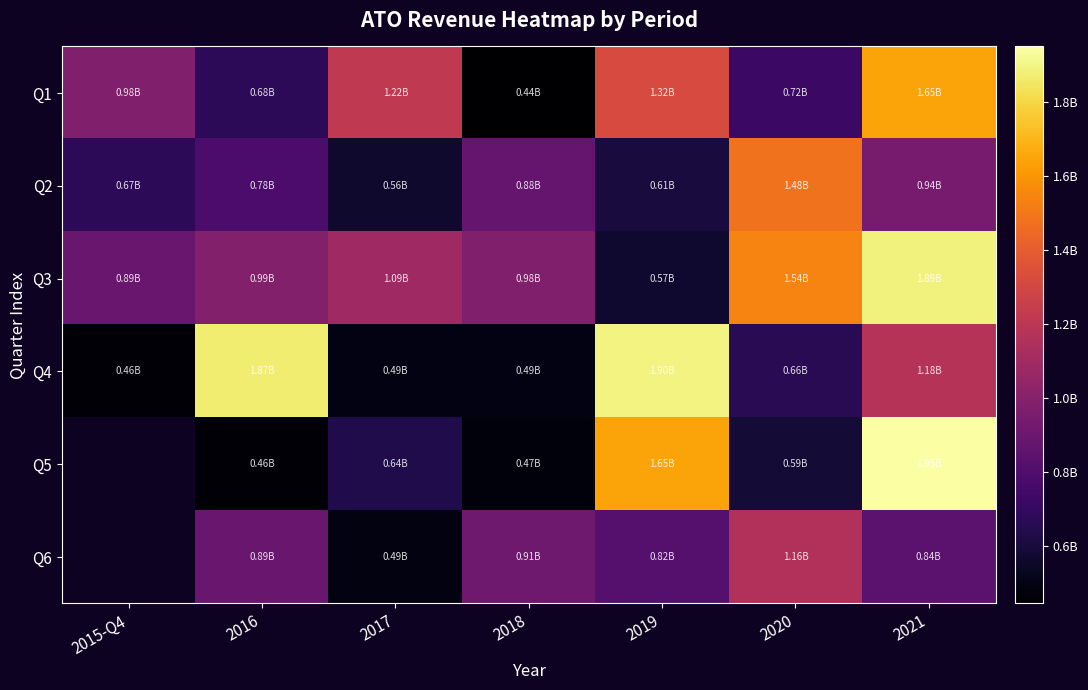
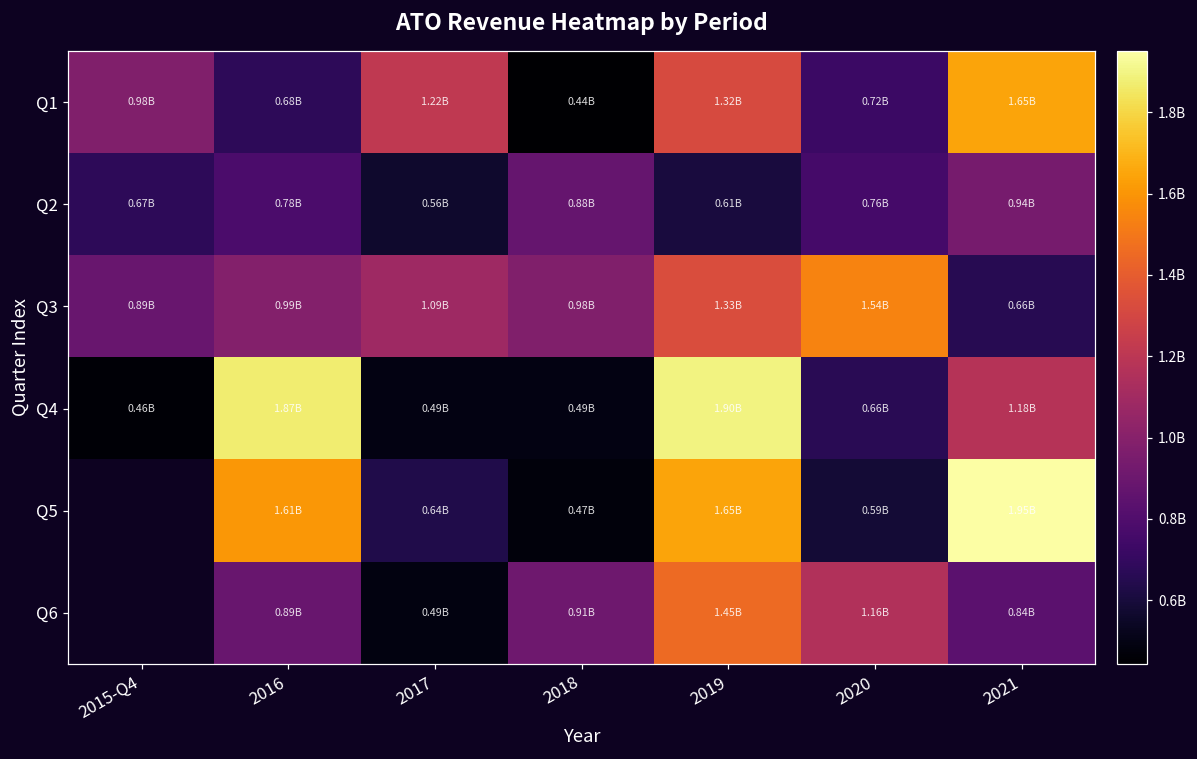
  {
    "Q1": {
      "2015-Q4": "0.98B",
      "2016": "0.68B",
      "2017": "1.22B",
      "2018": "0.44B",
      "2019": "1.32B",
      "2020": "0.72B",
      "2021": "1.65B"
    },
    "Q2": {
      "2015-Q4": "0.67B",
      "2016": "0.78B",
      "2017": "0.56B",
      "2018": "0.88B",
      "2019": "0.61B",
-     "2020": "1.48B",
+     "2020": "0.76B",
      "2021": "0.94B"
    },
    "Q3": {
      "2015-Q4": "0.89B",
      "2016": "0.99B",
      "2017": "1.09B",
      "2018": "0.98B",
-     "2019": "0.57B",
+     "2019": "1.33B",
      "2020": "1.54B",
-     "2021": "1.89B"
+     "2021": "0.66B"
    },
    "Q4": {
      "2015-Q4": "0.46B",
      "2016": "1.87B",
      "2017": "0.49B",
      "2018": "0.49B",
      "2019": "1.90B",
      "2020": "0.66B",
      "2021": "1.18B"
    },
    "Q5": {
-     "2016": "0.46B",
+     "2016": "1.61B",
      "2017": "0.64B",
      "2018": "0.47B",
      "2019": "1.65B",
      "2020": "0.59B",
      "2021": "1.95B"
    },
    "Q6": {
      "2016": "0.89B",
      "2017": "0.49B",
      "2018": "0.91B",
-     "2019": "0.82B",
+     "2019": "1.45B",
      "2020": "1.16B",
      "2021": "0.84B"
    }
  }
